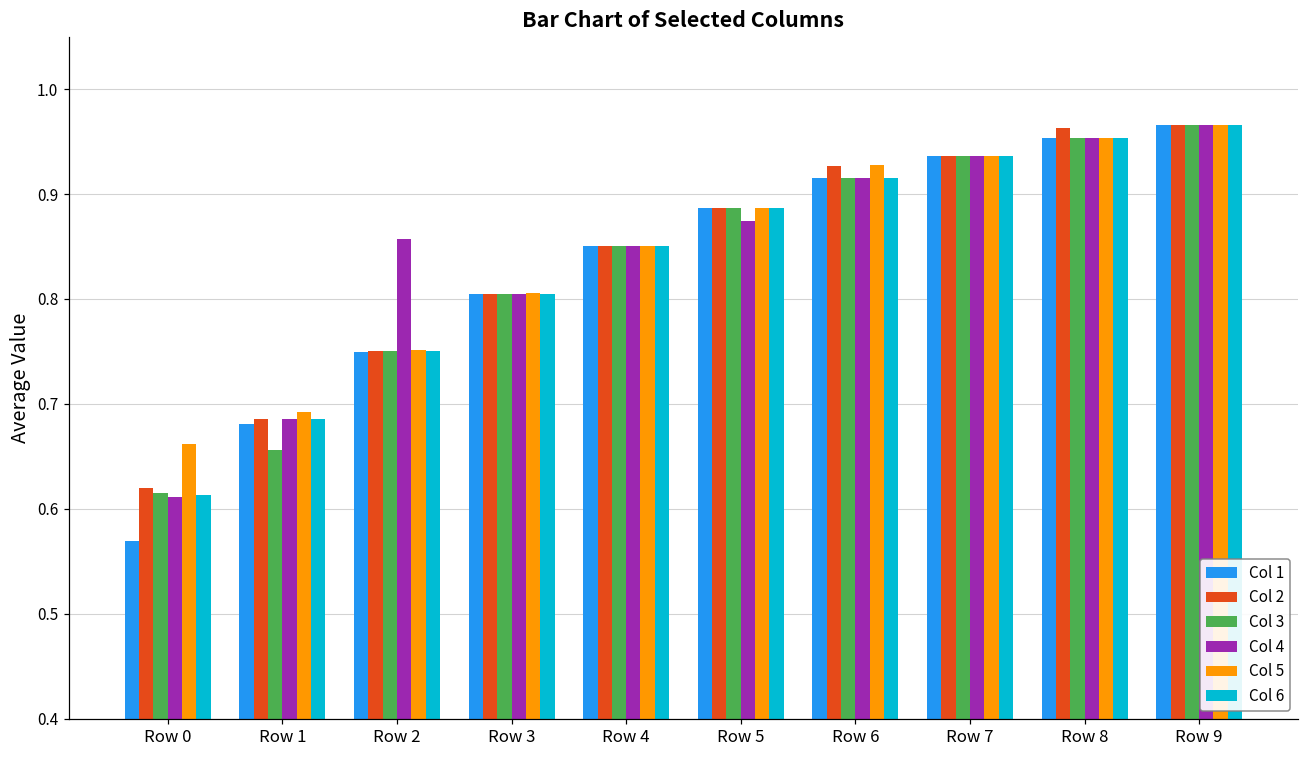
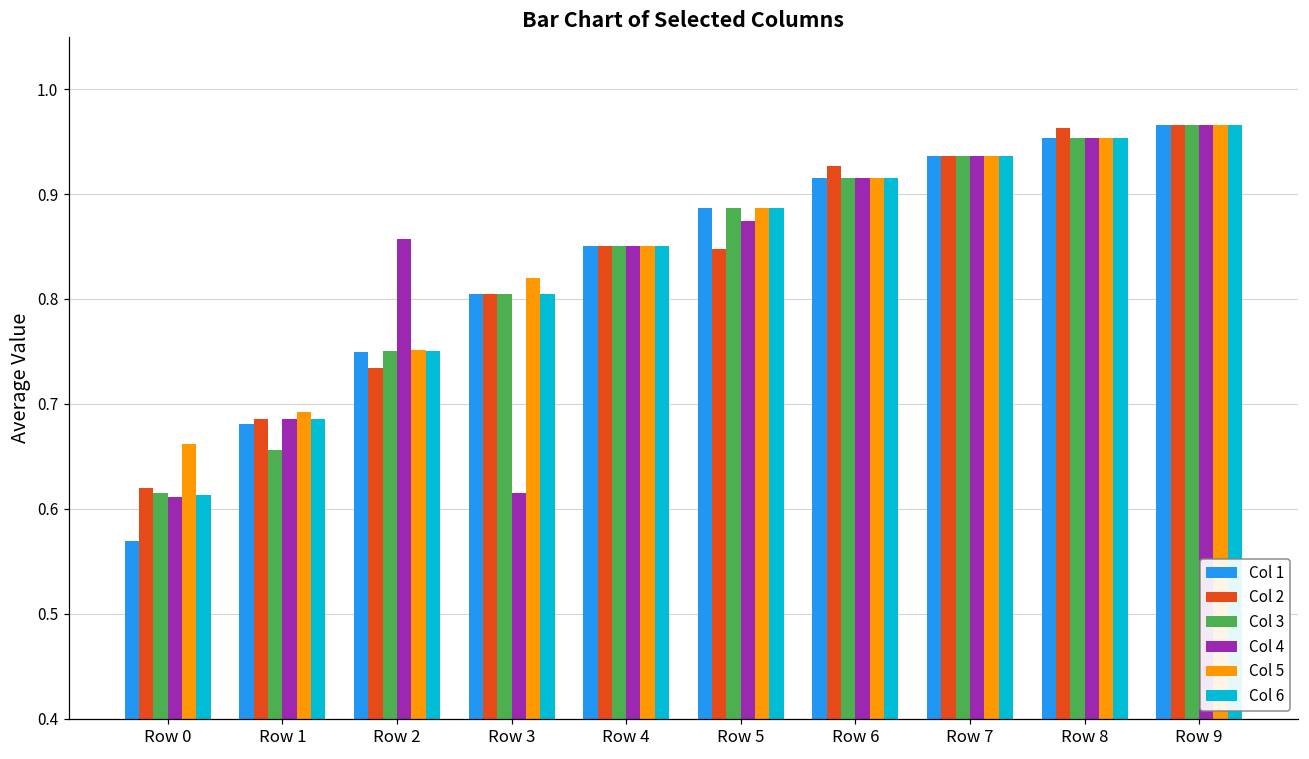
  {
    "Col 2": {
      "Row 0": 0.62,
      "Row 1": 0.69,
-     "Row 2": 0.75,
+     "Row 2": 0.73,
      "Row 3": 0.81,
      "Row 4": 0.85,
-     "Row 5": 0.89,
+     "Row 5": 0.85,
      "Row 6": 0.93,
      "Row 7": 0.94,
      "Row 8": 0.96,
      "Row 9": 0.97
    },
    "Col 3": {
      "Row 0": 0.61,
      "Row 1": 0.66,
      "Row 2": 0.75,
      "Row 3": 0.81,
      "Row 4": 0.85,
      "Row 5": 0.89,
      "Row 6": 0.91,
      "Row 7": 0.94,
      "Row 8": 0.95,
      "Row 9": 0.97
    },
    "Col 4": {
      "Row 0": 0.61,
      "Row 1": 0.69,
      "Row 2": 0.86,
-     "Row 3": 0.81,
+     "Row 3": 0.62,
      "Row 4": 0.85,
      "Row 5": 0.87,
      "Row 6": 0.91,
      "Row 7": 0.94,
      "Row 8": 0.95,
      "Row 9": 0.97
    },
    "Col 5": {
      "Row 0": 0.66,
      "Row 1": 0.69,
      "Row 2": 0.75,
-     "Row 3": 0.81,
+     "Row 3": 0.82,
      "Row 4": 0.85,
      "Row 5": 0.89,
-     "Row 6": 0.93,
+     "Row 6": 0.91,
      "Row 7": 0.94,
      "Row 8": 0.95,
      "Row 9": 0.97
    }
  }
